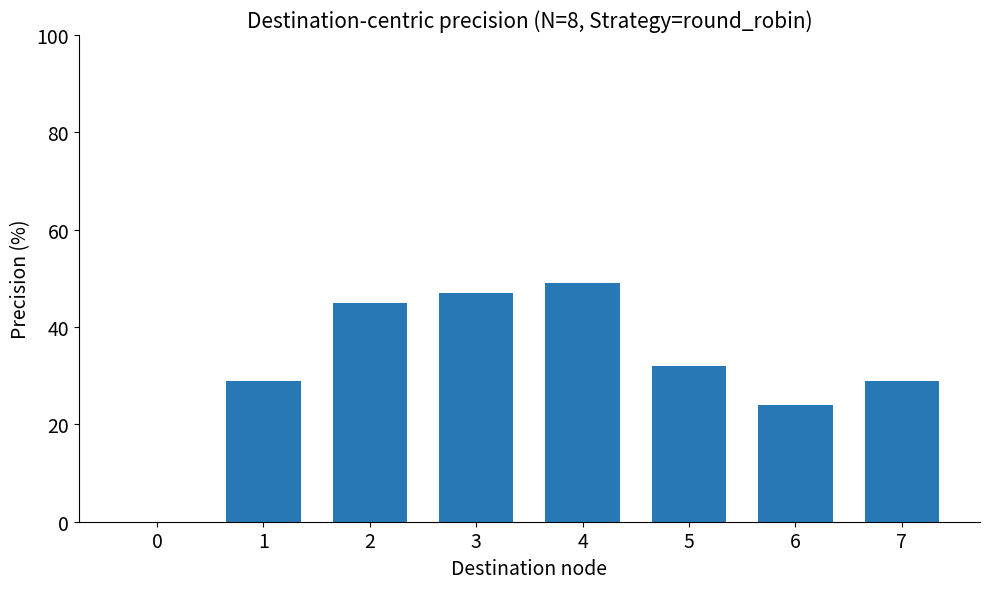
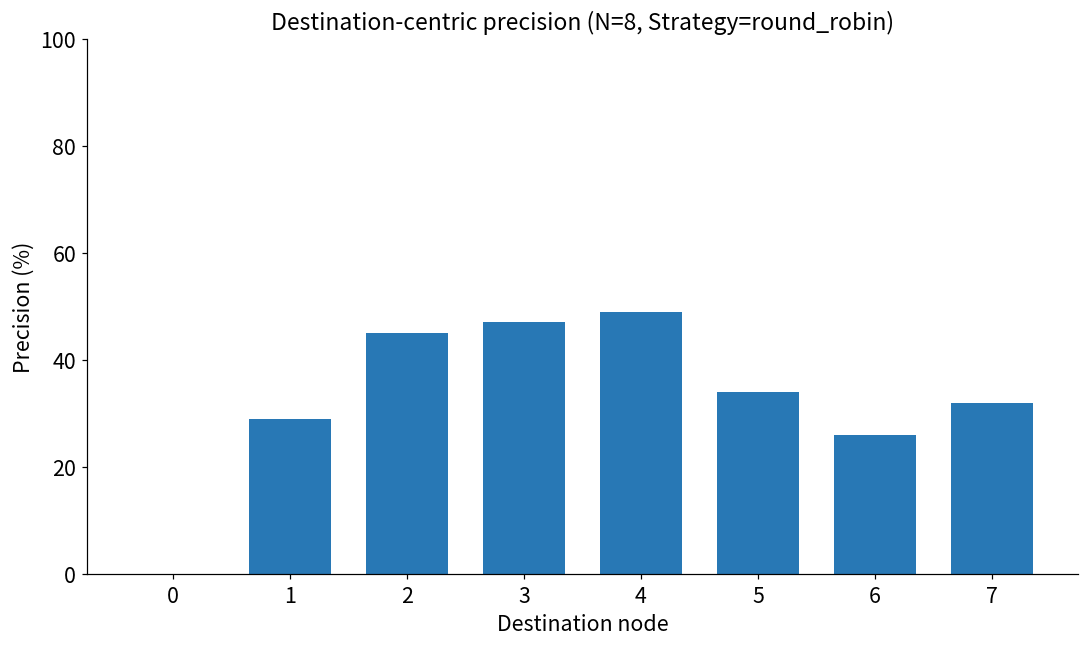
  {
    "0": 0,
    "1": 29,
    "2": 45,
    "3": 47,
    "4": 49,
-   "5": 32,
-   "6": 24,
-   "7": 29
+   "5": 34,
+   "6": 26,
+   "7": 32
  }
